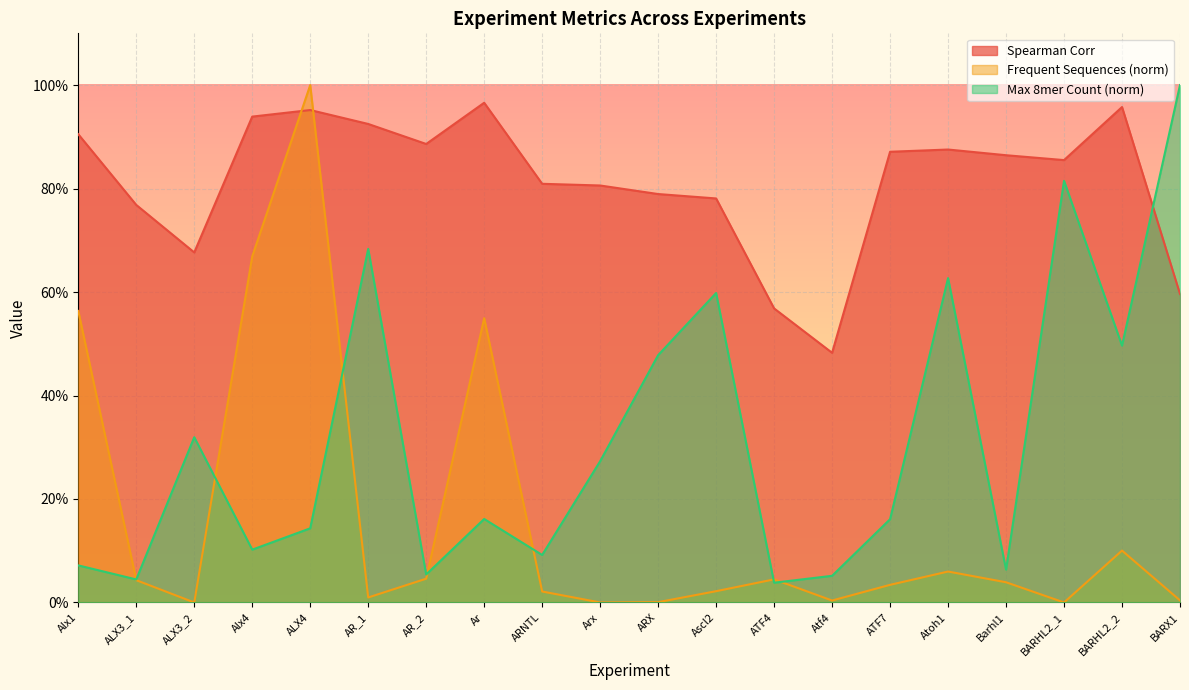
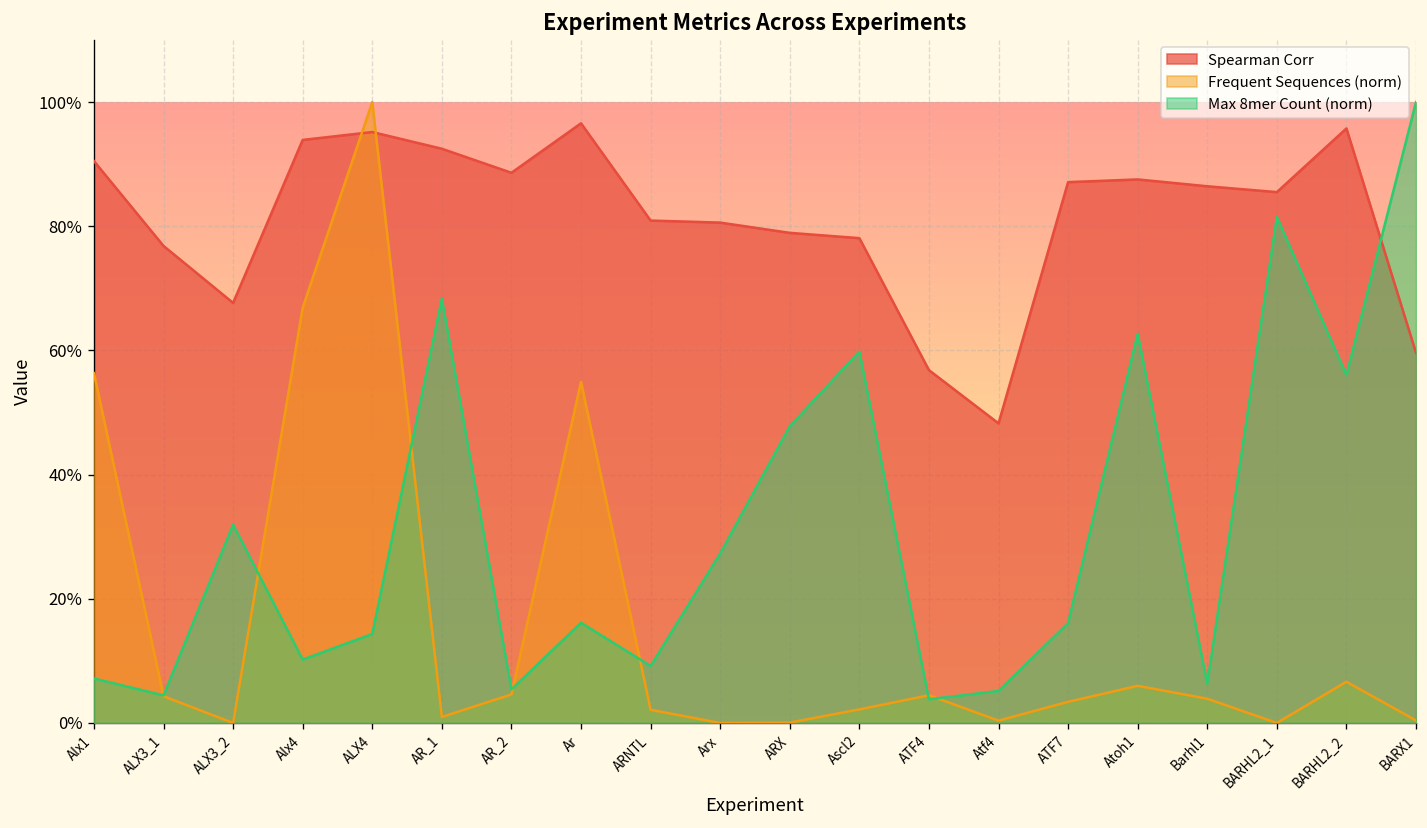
  {
    "Spearman Corr": {
      "Alx1": "90%",
      "ALX3_1": "77%",
      "ALX3_2": "68%",
      "Alx4": "94%",
      "ALX4": "95%",
      "AR_1": "92%",
      "AR_2": "89%",
      "Ar": "97%",
      "ARNTL": "81%",
      "Arx": "81%",
      "ARX": "79%",
      "Ascl2": "78%",
      "ATF4": "57%",
      "Atf4": "48%",
      "ATF7": "87%",
      "Atoh1": "88%",
      "Barhl1": "86%",
      "BARHL2_1": "86%",
      "BARHL2_2": "96%",
      "BARX1": "60%"
    },
    "Frequent Sequences (norm)": {
      "Alx1": "56%",
      "ALX3_2": "0%",
      "Alx4": "67%",
      "ALX4": "100%",
      "AR_1": "1%",
      "AR_2": "5%",
      "Ar": "55%",
      "ARNTL": "2%",
      "Arx": "0%",
      "ARX": "0%",
      "Ascl2": "2%",
      "ATF4": "4%",
      "Atf4": "0%",
      "ATF7": "3%",
      "Atoh1": "6%",
      "Barhl1": "4%",
      "BARHL2_1": "0%",
-     "BARHL2_2": "10%",
+     "BARHL2_2": "7%",
      "BARX1": "0%"
    },
    "Max 8mer Count (norm)": {
      "Alx1": "7%",
      "ALX3_2": "32%",
      "Alx4": "10%",
      "ALX4": "14%",
      "AR_1": "68%",
      "AR_2": "5%",
      "Ar": "16%",
      "ARNTL": "9%",
      "Arx": "27%",
      "ARX": "48%",
      "Ascl2": "60%",
      "ATF4": "4%",
      "Atf4": "5%",
      "ATF7": "16%",
      "Atoh1": "63%",
      "Barhl1": "6%",
      "BARHL2_1": "81%",
-     "BARHL2_2": "50%",
+     "BARHL2_2": "56%",
      "BARX1": "100%"
    }
  }
